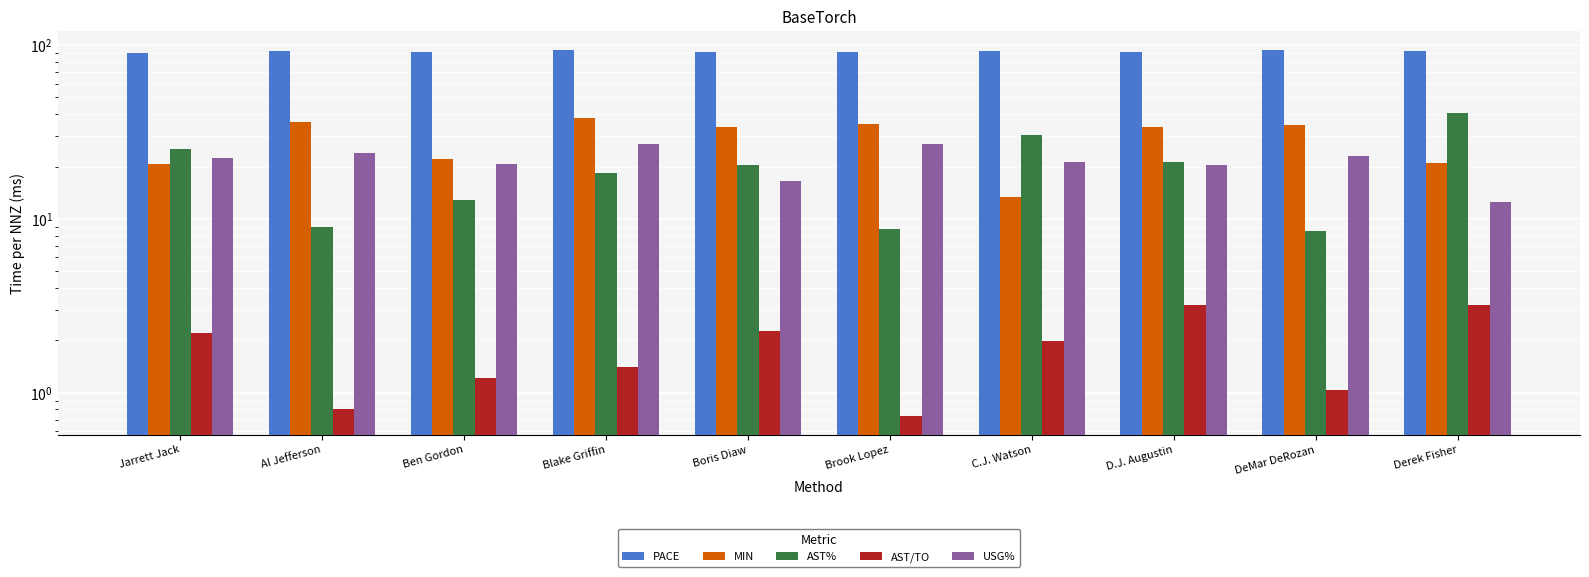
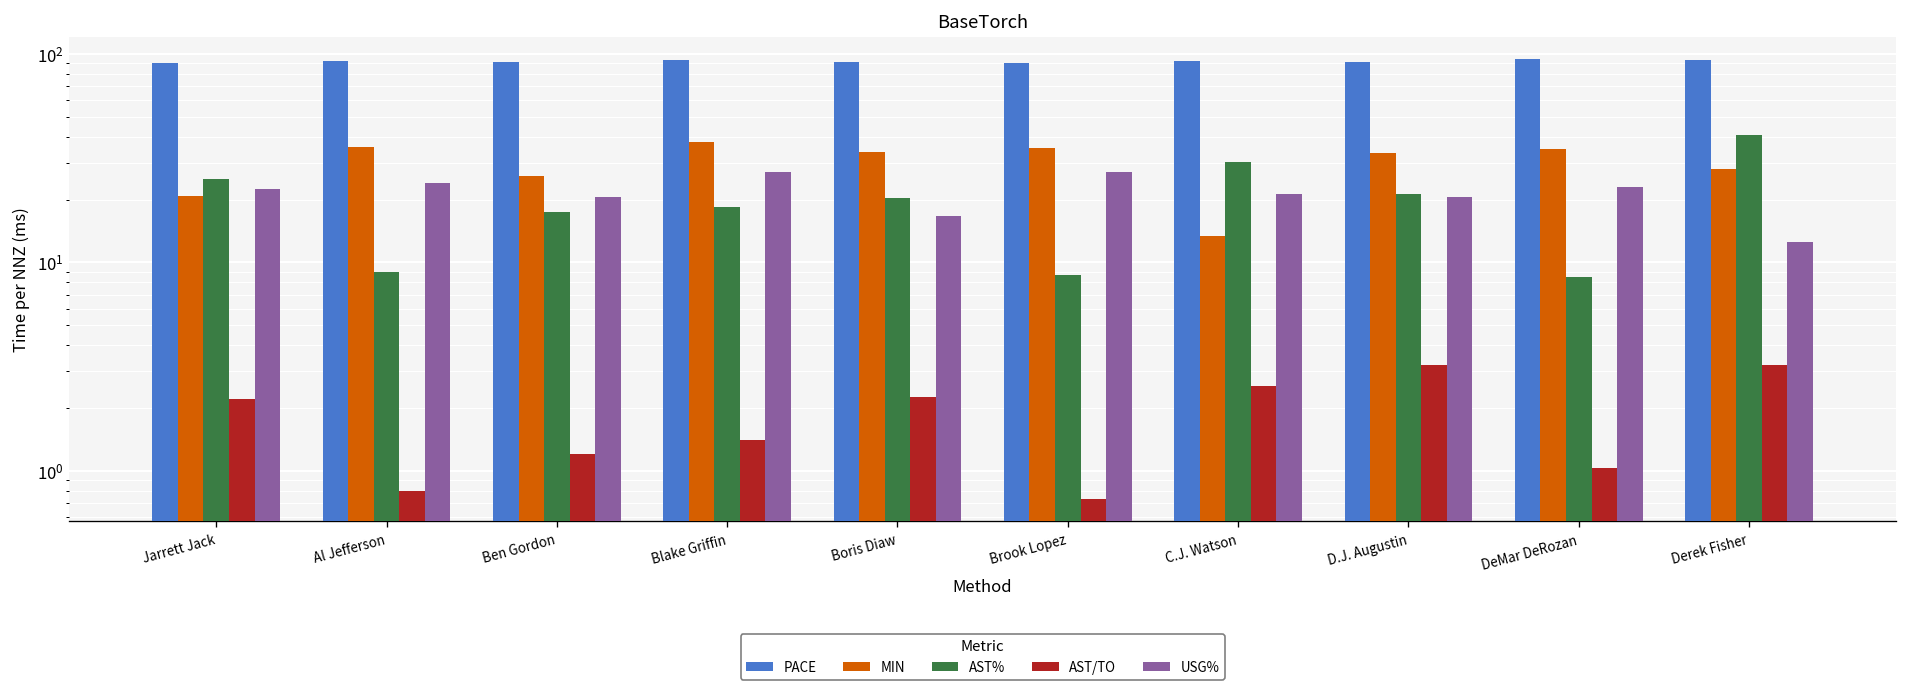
  {
    "PACE": {
      "Jarrett Jack": 90,
      "Al Jefferson": 90,
      "Ben Gordon": 90,
      "Blake Griffin": 90,
      "Boris Diaw": 90,
      "Brook Lopez": 90,
      "C.J. Watson": 90,
      "D.J. Augustin": 90,
      "DeMar DeRozan": 90,
      "Derek Fisher": 90
    },
    "MIN": {
      "Jarrett Jack": 21,
      "Al Jefferson": 36,
-     "Ben Gordon": 22,
+     "Ben Gordon": 26,
      "Blake Griffin": 38,
      "Boris Diaw": 34,
      "Brook Lopez": 35,
      "C.J. Watson": 13,
      "D.J. Augustin": 34,
      "DeMar DeRozan": 35,
-     "Derek Fisher": 21
+     "Derek Fisher": 28
    },
    "AST%": {
      "Jarrett Jack": 25,
      "Al Jefferson": 9,
-     "Ben Gordon": 13,
+     "Ben Gordon": 17,
      "Blake Griffin": 18,
      "Boris Diaw": 20,
      "Brook Lopez": 9,
      "C.J. Watson": 30,
      "D.J. Augustin": 21,
      "DeMar DeRozan": 9,
      "Derek Fisher": 41
    },
    "AST/TO": {
      "Jarrett Jack": 2.2,
      "Al Jefferson": 0.8,
      "Ben Gordon": 1.2,
      "Blake Griffin": 1.4,
      "Boris Diaw": 2.3,
      "Brook Lopez": 0.73,
-     "C.J. Watson": 2.0,
+     "C.J. Watson": 2.6,
      "D.J. Augustin": 3.2,
      "DeMar DeRozan": 1.0,
      "Derek Fisher": 3.2
    },
    "USG%": {
      "Jarrett Jack": 22,
      "Al Jefferson": 24,
      "Ben Gordon": 21,
      "Blake Griffin": 27,
      "Boris Diaw": 17,
      "Brook Lopez": 27,
      "C.J. Watson": 21,
      "D.J. Augustin": 21,
      "DeMar DeRozan": 23,
      "Derek Fisher": 13
    }
  }
